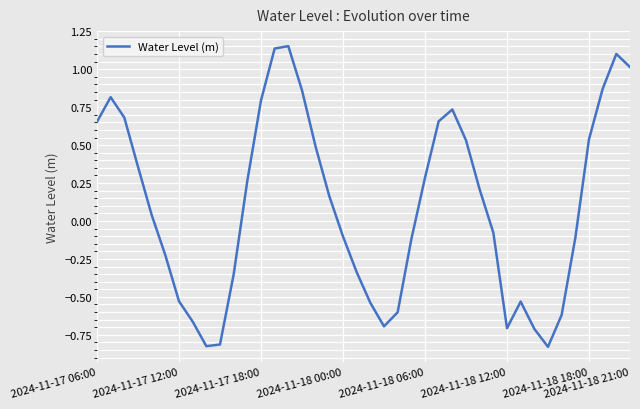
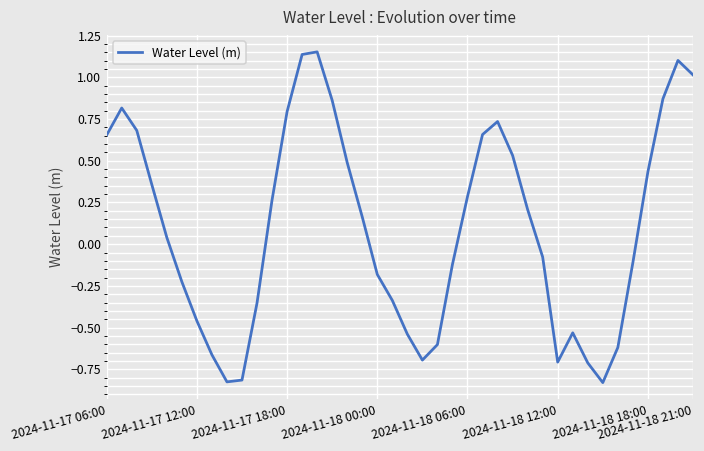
  {
    "2024-11-17 06:00": 0.65,
-   "2024-11-17 12:00": -0.53,
+   "2024-11-17 12:00": -0.46,
    "2024-11-17 18:00": 0.79,
-   "2024-11-18 00:00": -0.10,
+   "2024-11-18 00:00": -0.18,
    "2024-11-18 06:00": 0.28,
    "2024-11-18 12:00": -0.71,
-   "2024-11-18 18:00": 0.54,
+   "2024-11-18 18:00": 0.43,
    "2024-11-18 21:00": 1.01
  }
